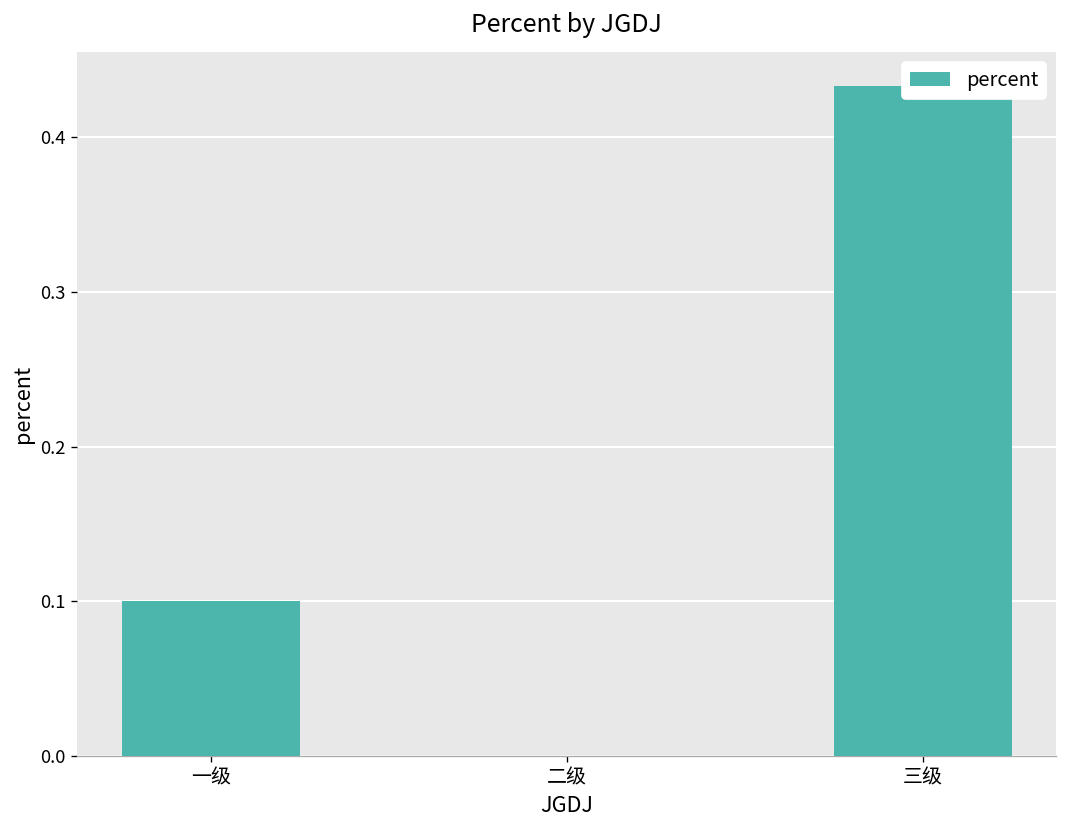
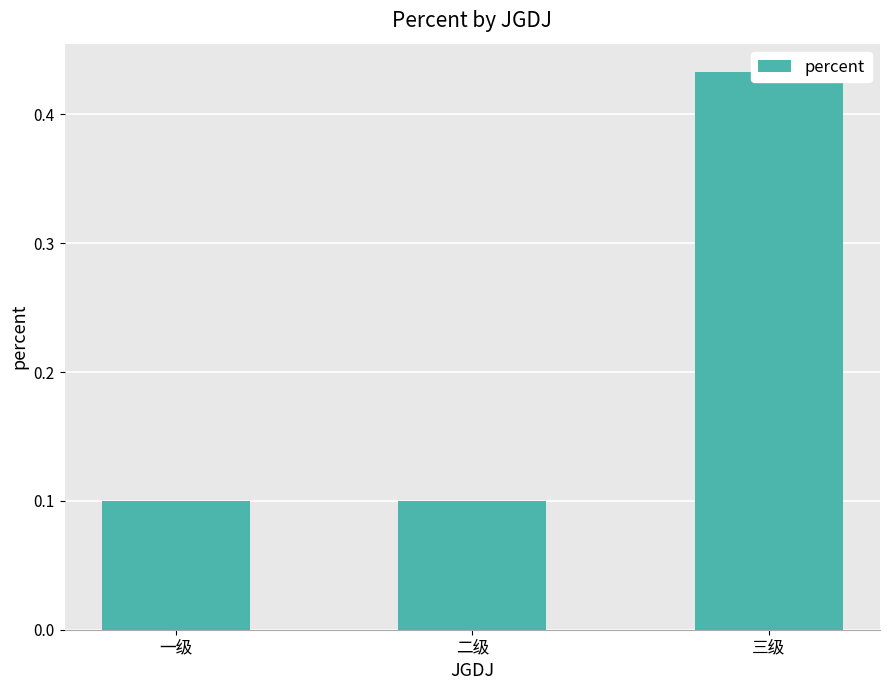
  {
    "一级": 0.1,
-   "二级": 0.0
+   "二级": 0.1
  }
